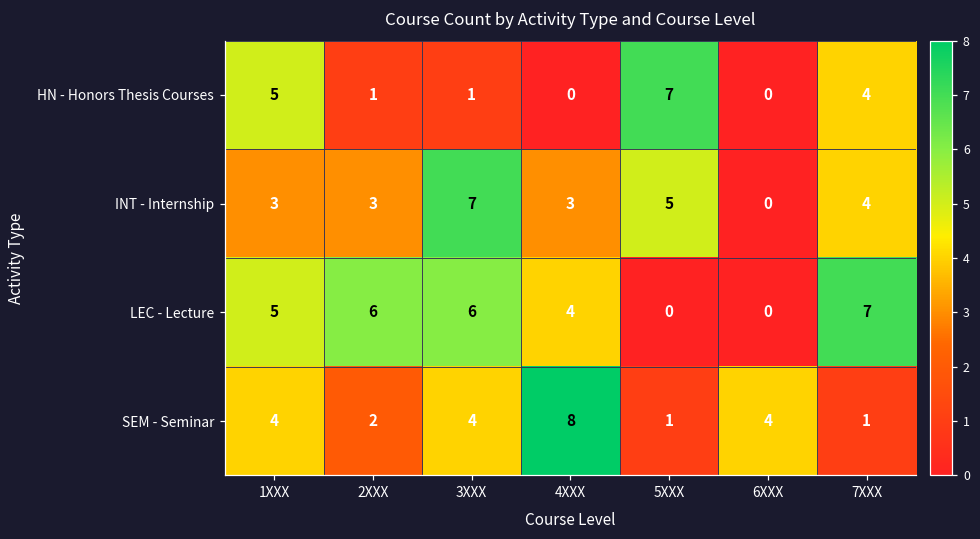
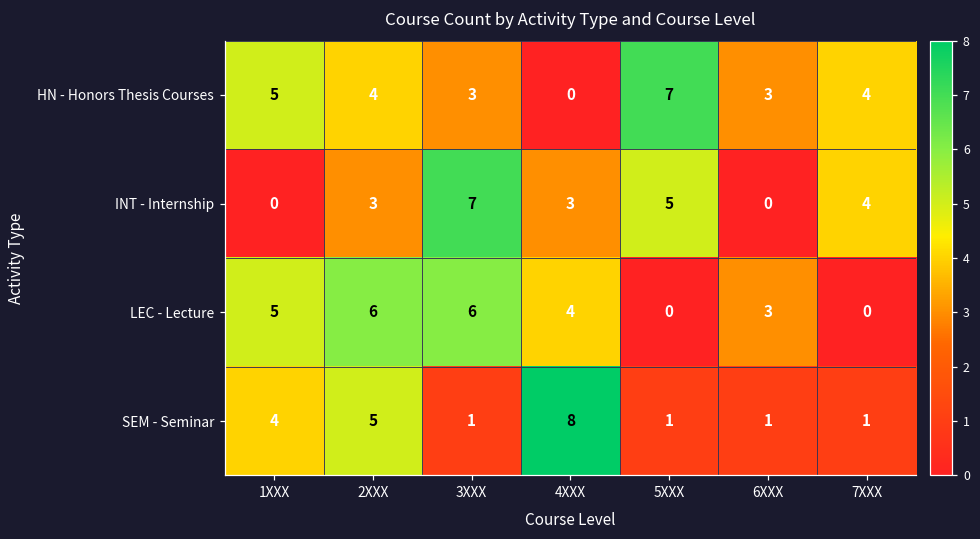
  {
    "HN - Honors Thesis Courses": {
      "1XXX": 5,
-     "2XXX": 1,
-     "3XXX": 1,
+     "2XXX": 4,
+     "3XXX": 3,
      "4XXX": 0,
      "5XXX": 7,
-     "6XXX": 0,
+     "6XXX": 3,
      "7XXX": 4
    },
    "INT - Internship": {
-     "1XXX": 3,
+     "1XXX": 0,
      "2XXX": 3,
      "3XXX": 7,
      "4XXX": 3,
      "5XXX": 5,
      "6XXX": 0,
      "7XXX": 4
    },
    "LEC - Lecture": {
      "1XXX": 5,
      "2XXX": 6,
      "3XXX": 6,
      "4XXX": 4,
      "5XXX": 0,
-     "6XXX": 0,
-     "7XXX": 7
+     "6XXX": 3,
+     "7XXX": 0
    },
    "SEM - Seminar": {
      "1XXX": 4,
-     "2XXX": 2,
-     "3XXX": 4,
+     "2XXX": 5,
+     "3XXX": 1,
      "4XXX": 8,
      "5XXX": 1,
-     "6XXX": 4,
+     "6XXX": 1,
      "7XXX": 1
    }
  }
